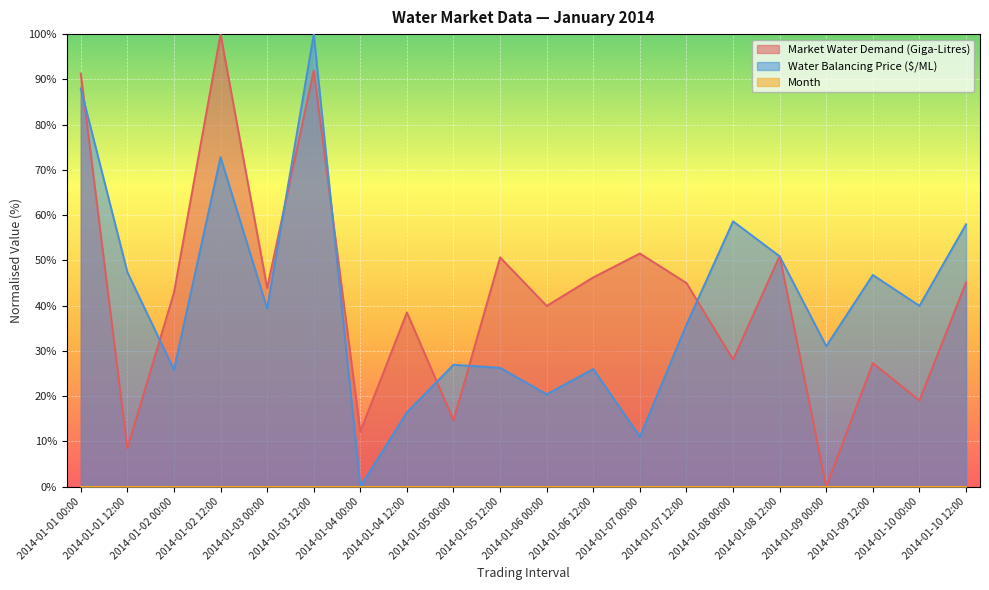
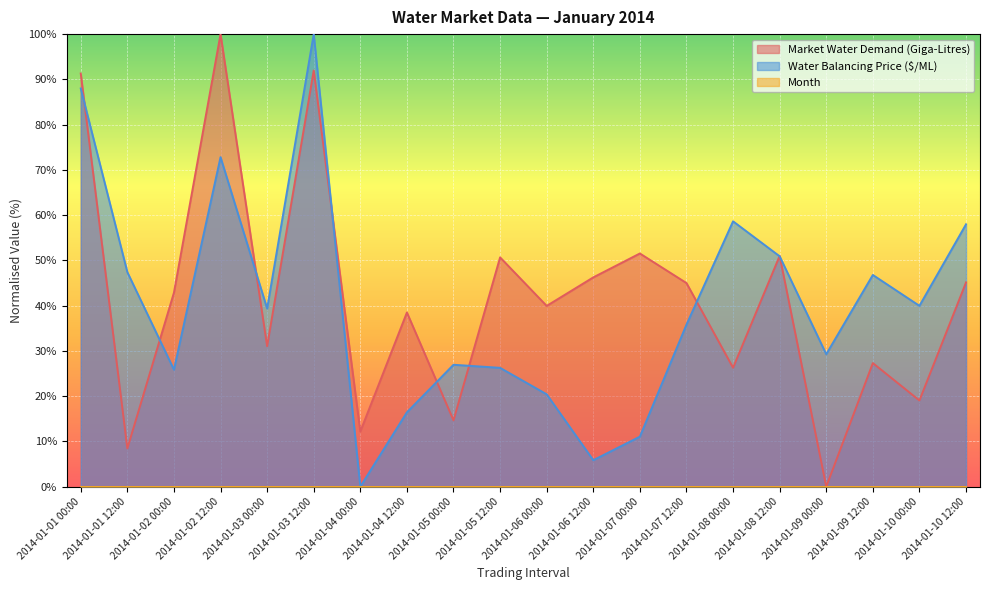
  {
    "Market Water Demand (Giga-Litres)": {
      "2014-01-01 00:00": "91%",
      "2014-01-01 12:00": "8%",
      "2014-01-02 00:00": "43%",
      "2014-01-02 12:00": "100%",
-     "2014-01-03 00:00": "44%",
+     "2014-01-03 00:00": "31%",
      "2014-01-03 12:00": "92%",
      "2014-01-04 00:00": "12%",
      "2014-01-04 12:00": "38%",
      "2014-01-05 00:00": "15%",
      "2014-01-05 12:00": "51%",
      "2014-01-06 00:00": "40%",
      "2014-01-06 12:00": "46%",
      "2014-01-07 00:00": "52%",
      "2014-01-07 12:00": "45%",
-     "2014-01-08 00:00": "28%",
+     "2014-01-08 00:00": "26%",
      "2014-01-09 12:00": "27%",
      "2014-01-10 00:00": "19%",
      "2014-01-10 12:00": "45%"
    },
    "Water Balancing Price ($/ML)": {
      "2014-01-01 00:00": "88%",
      "2014-01-01 12:00": "47%",
      "2014-01-02 00:00": "26%",
      "2014-01-02 12:00": "73%",
      "2014-01-03 00:00": "39%",
      "2014-01-03 12:00": "100%",
      "2014-01-04 12:00": "16%",
      "2014-01-05 00:00": "27%",
      "2014-01-05 12:00": "26%",
      "2014-01-06 00:00": "20%",
-     "2014-01-06 12:00": "26%",
+     "2014-01-06 12:00": "6%",
      "2014-01-07 00:00": "11%",
      "2014-01-07 12:00": "36%",
      "2014-01-08 00:00": "59%",
-     "2014-01-09 00:00": "31%",
+     "2014-01-09 00:00": "29%",
      "2014-01-09 12:00": "47%",
      "2014-01-10 00:00": "40%",
      "2014-01-10 12:00": "58%"
    },
    "Month": {
      "2014-01-01 00:00": "0%",
      "2014-01-01 12:00": "0%",
      "2014-01-02 00:00": "0%",
      "2014-01-02 12:00": "0%",
      "2014-01-03 00:00": "0%",
      "2014-01-03 12:00": "0%",
      "2014-01-04 12:00": "0%",
      "2014-01-05 00:00": "0%",
      "2014-01-05 12:00": "0%",
      "2014-01-06 00:00": "0%",
      "2014-01-06 12:00": "0%",
      "2014-01-07 00:00": "0%",
      "2014-01-07 12:00": "0%",
      "2014-01-08 00:00": "0%",
      "2014-01-08 12:00": "0%",
      "2014-01-09 12:00": "0%",
      "2014-01-10 00:00": "0%",
      "2014-01-10 12:00": "0%"
    }
  }
